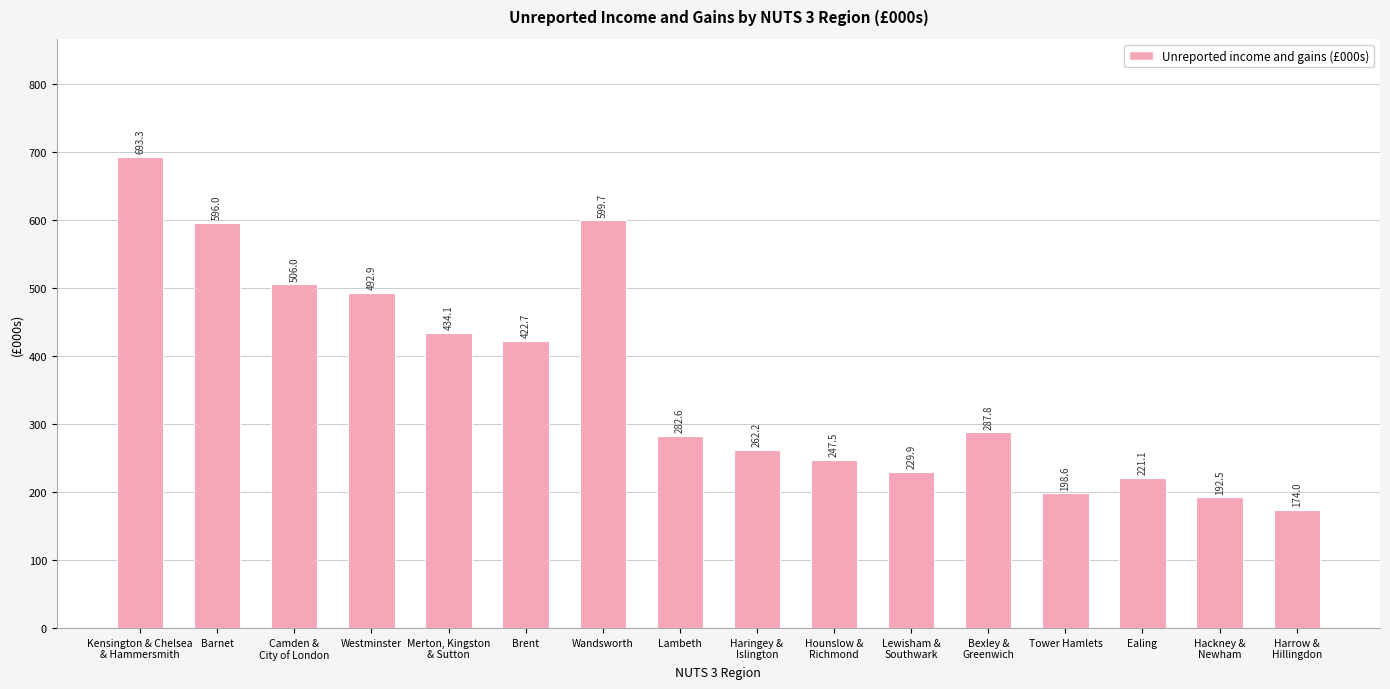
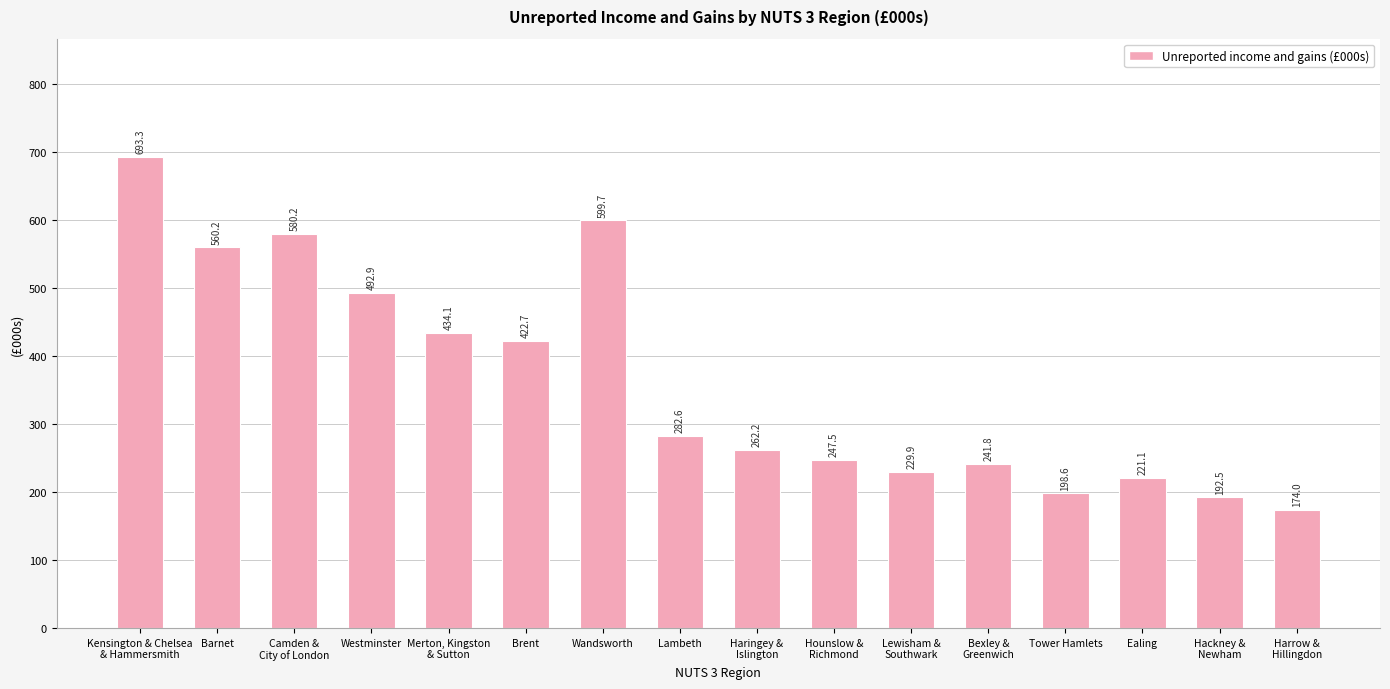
  {
    "Kensington & Chelsea & Hammersmith": 693.3,
-   "Barnet": 596.0,
-   "Camden & City of London": 506.0,
+   "Barnet": 560.2,
+   "Camden & City of London": 580.2,
    "Westminster": 492.9,
    "Merton, Kingston & Sutton": 434.1,
    "Brent": 422.7,
    "Wandsworth": 599.7,
    "Lambeth": 282.6,
    "Haringey & Islington": 262.2,
    "Hounslow & Richmond": 247.5,
    "Lewisham & Southwark": 229.9,
-   "Bexley & Greenwich": 287.8,
+   "Bexley & Greenwich": 241.8,
    "Tower Hamlets": 198.6,
    "Ealing": 221.1,
    "Hackney & Newham": 192.5,
    "Harrow & Hillingdon": 174.0
  }
